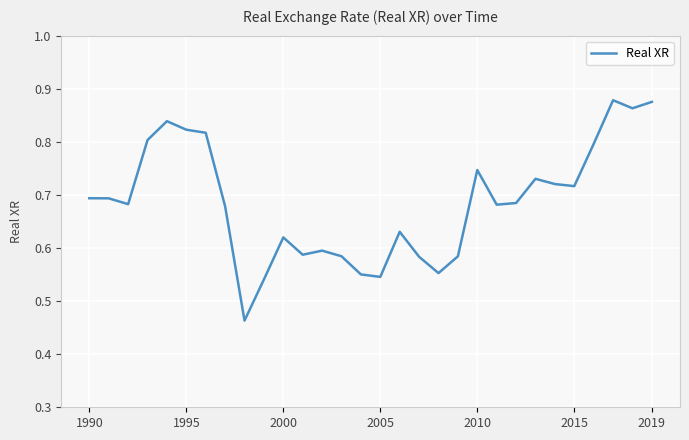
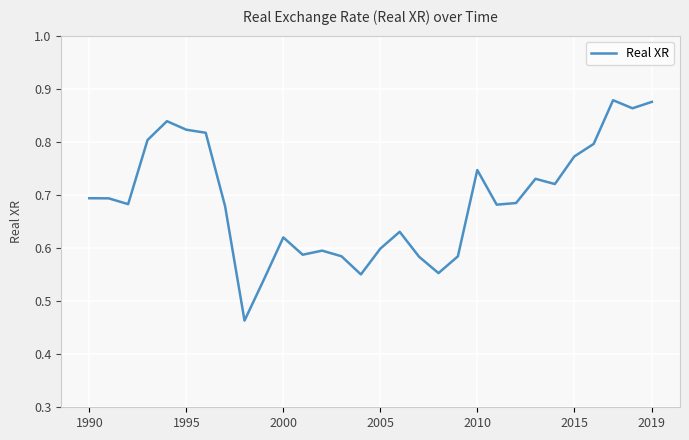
  {
    "1990": 0.69,
    "1995": 0.82,
    "2000": 0.62,
-   "2005": 0.55,
+   "2005": 0.60,
    "2010": 0.75,
-   "2015": 0.72,
+   "2015": 0.77,
    "2019": 0.88
  }
